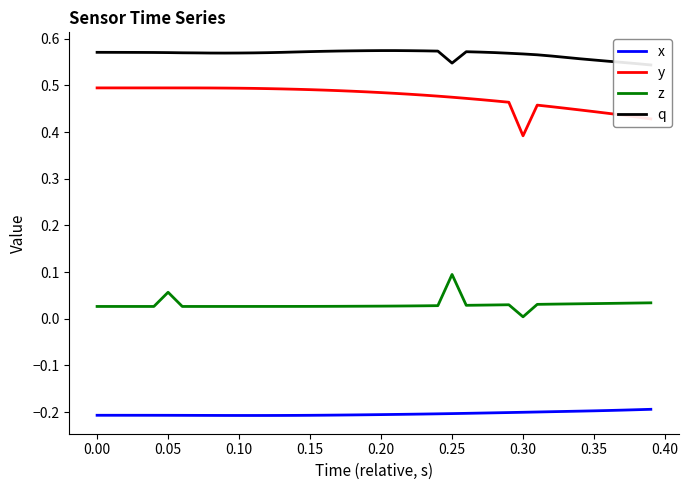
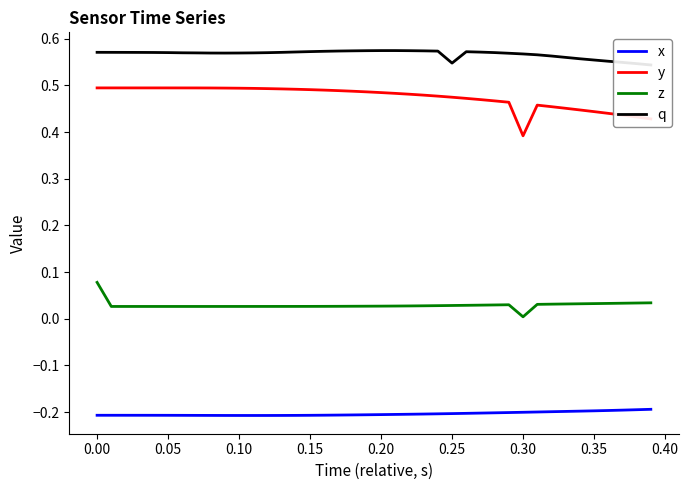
  {
    "x": {
      "0.00": -0.21,
      "0.05": -0.21,
      "0.10": -0.21,
      "0.15": -0.21,
      "0.20": -0.21,
      "0.25": -0.20,
      "0.30": -0.20,
      "0.35": -0.20
    },
    "y": {
      "0.00": 0.49,
      "0.05": 0.49,
      "0.10": 0.49,
      "0.15": 0.49,
      "0.20": 0.48,
      "0.25": 0.47,
      "0.30": 0.39,
      "0.35": 0.44
    },
    "z": {
-     "0.00": 0.03,
-     "0.05": 0.06,
+     "0.00": 0.08,
+     "0.05": 0.03,
      "0.10": 0.03,
      "0.15": 0.03,
      "0.20": 0.03,
-     "0.25": 0.09,
+     "0.25": 0.03,
      "0.30": 0.00,
      "0.35": 0.03
    },
    "q": {
      "0.00": 0.57,
      "0.05": 0.57,
      "0.10": 0.57,
      "0.15": 0.57,
      "0.20": 0.57,
      "0.25": 0.55,
      "0.30": 0.57,
      "0.35": 0.55
    }
  }
